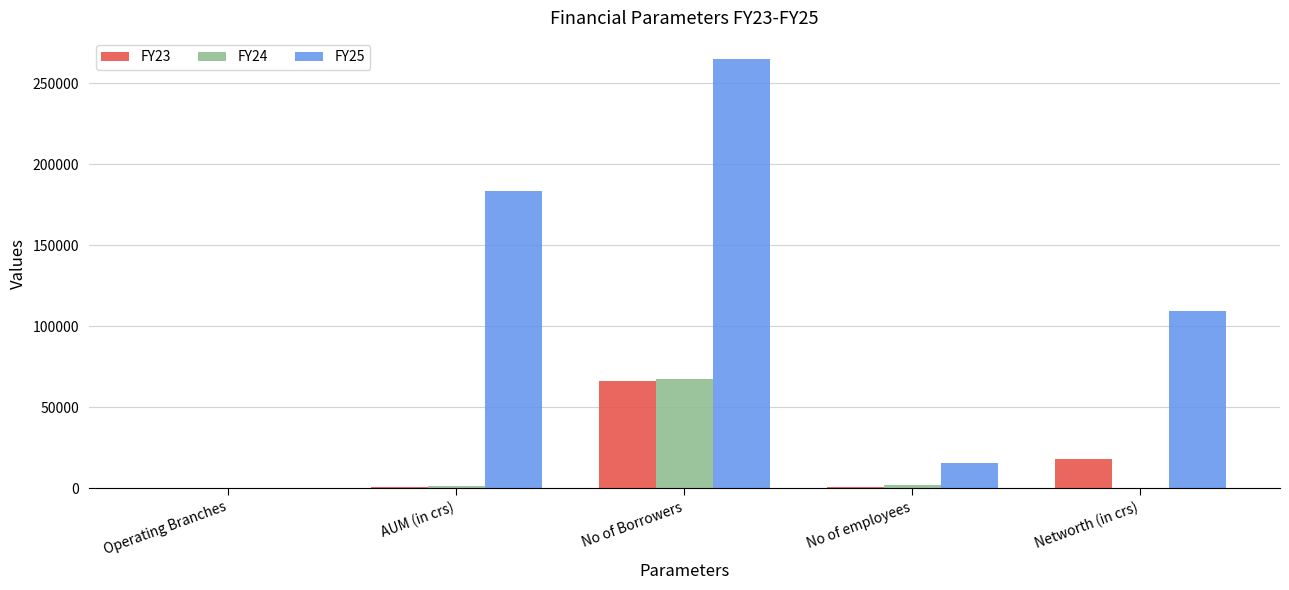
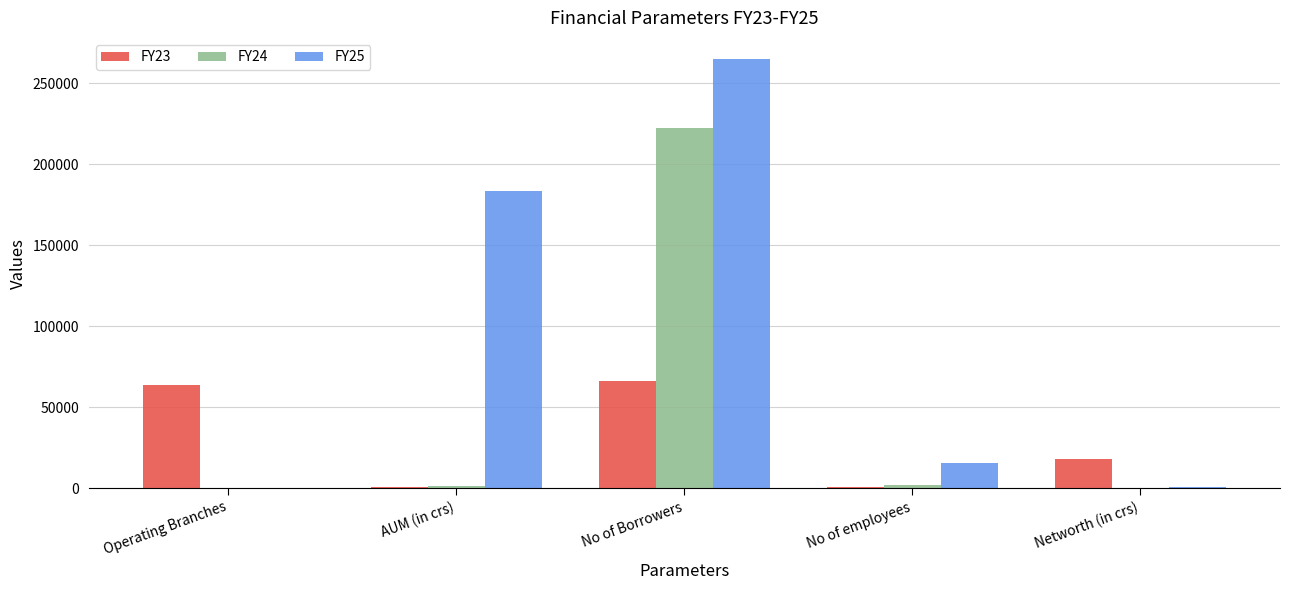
  {
    "FY23": {
-     "Operating Branches": 0,
+     "Operating Branches": 64000,
      "No of Borrowers": 66000,
      "Networth (in crs)": 18000
    },
    "FY24": {
      "AUM (in crs)": 2000,
-     "No of Borrowers": 68000,
+     "No of Borrowers": 222000,
      "No of employees": 2000
    },
    "FY25": {
      "AUM (in crs)": 184000,
      "No of Borrowers": 265000,
      "No of employees": 16000,
-     "Networth (in crs)": 110000
+     "Networth (in crs)": 1000
    }
  }
